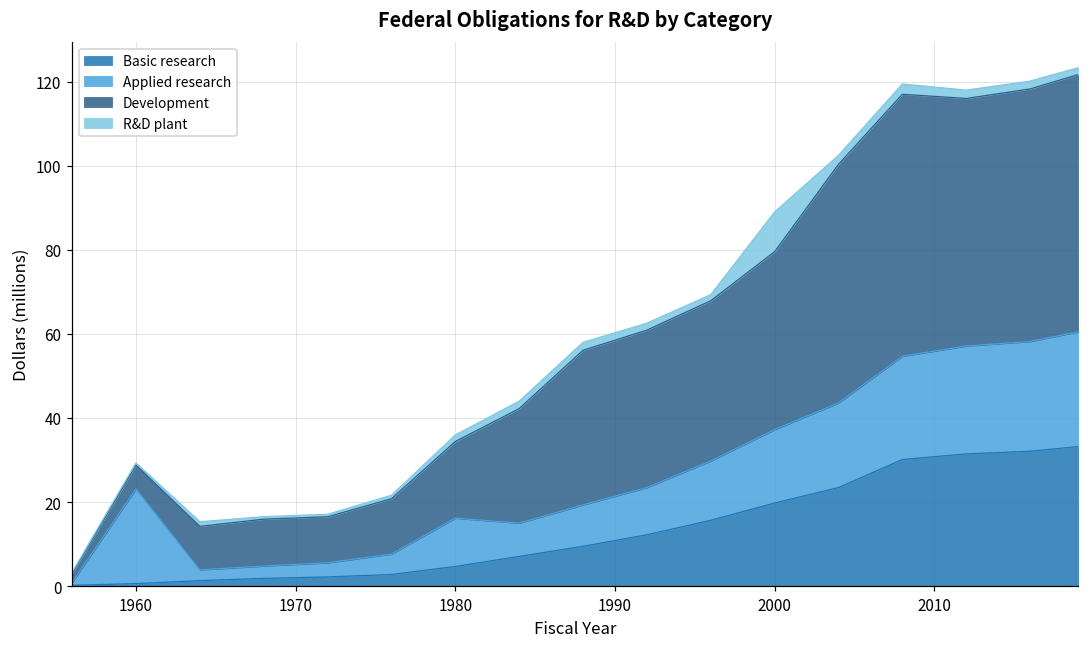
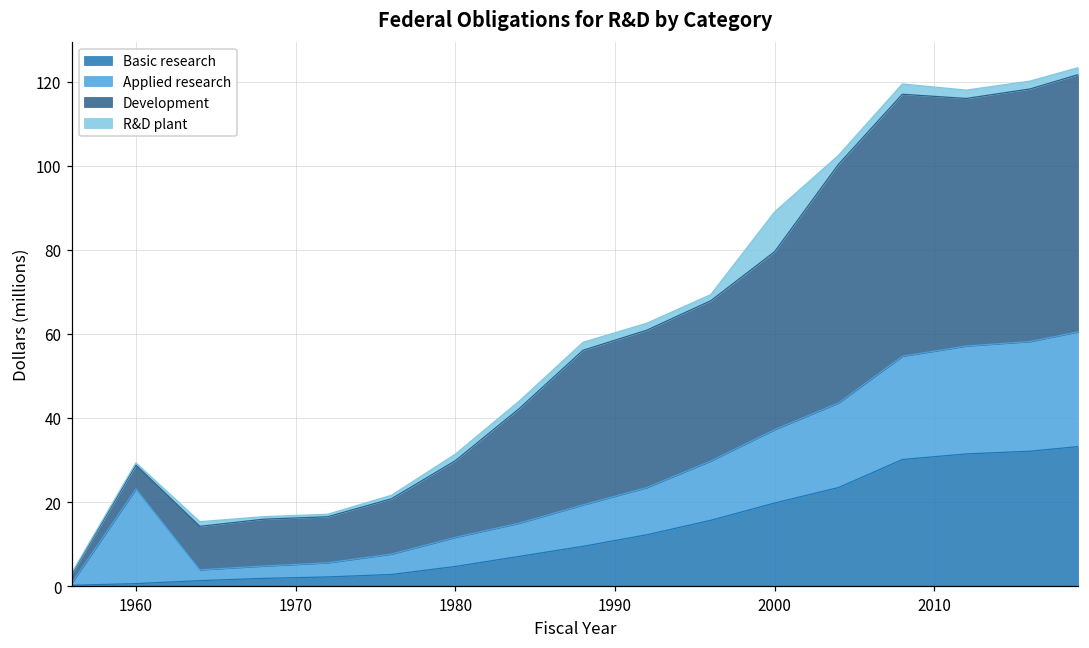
  {
    "Applied research": {
      "1960": 23,
-     "1980": 11,
+     "1980": 7,
      "2000": 17
    },
    "R&D plant": {
      "1980": 2,
      "2000": 9
    }
  }
